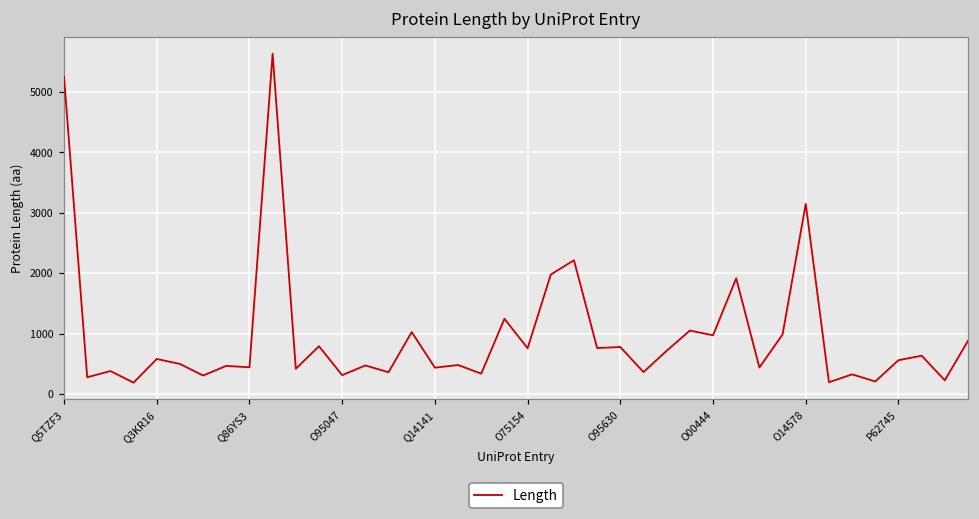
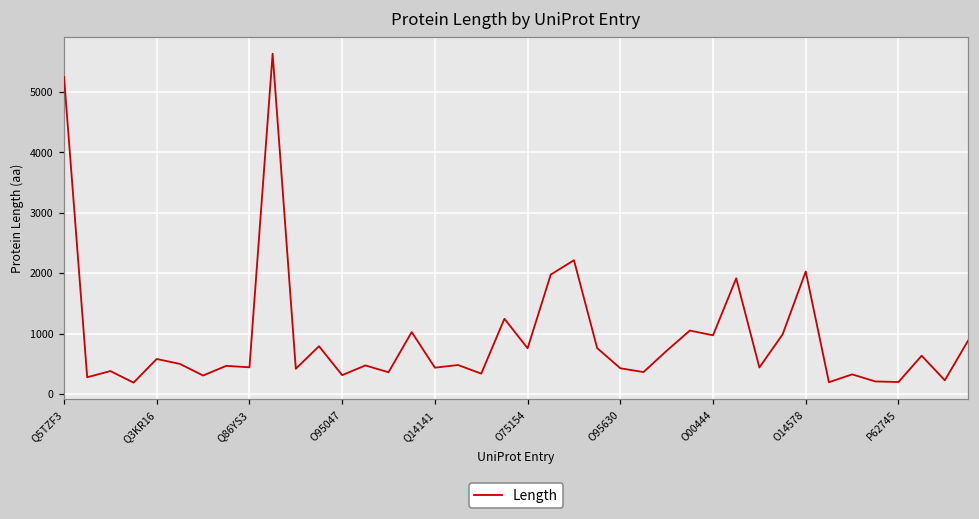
  {
    "Q5TZF3": 5200,
    "Q3KR16": 600,
    "Q86YS3": 400,
    "O95047": 300,
    "Q14141": 400,
    "O75154": 800,
-   "O95630": 800,
+   "O95630": 400,
    "O00444": 1000,
-   "O14578": 3100,
-   "P62745": 600
+   "O14578": 2000,
+   "P62745": 200
  }
